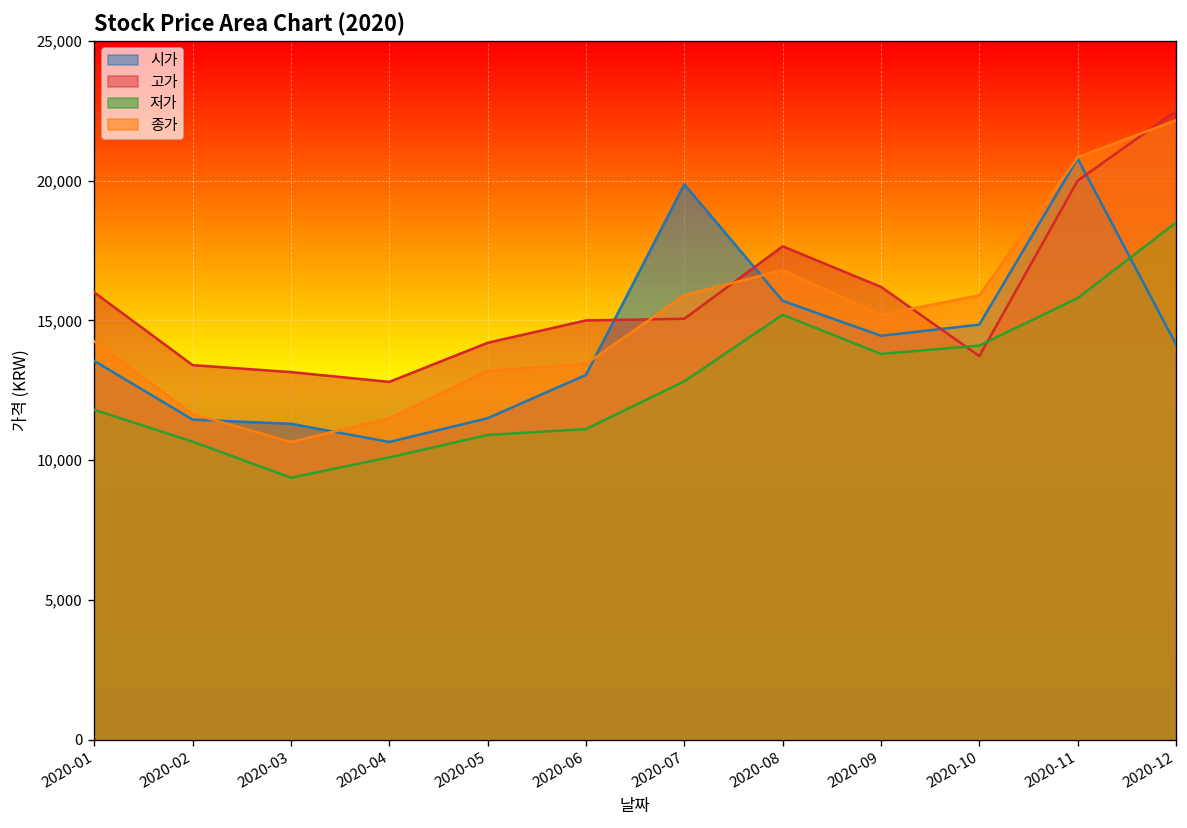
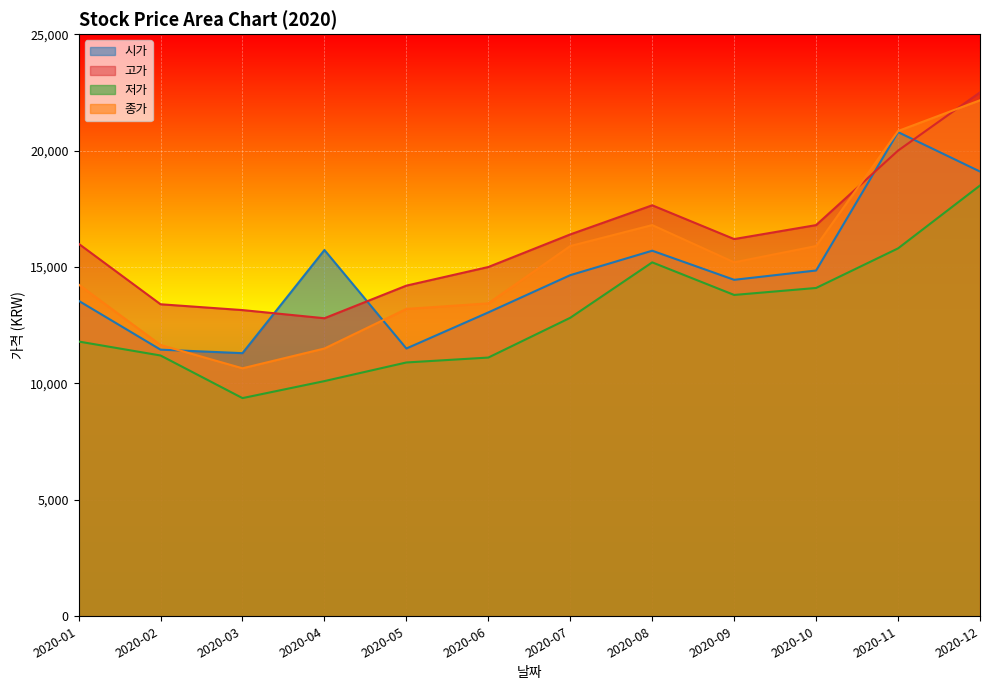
  {
    "시가": {
      "2020-01": "13,600",
      "2020-02": "11,500",
      "2020-03": "11,300",
-     "2020-04": "10,700",
+     "2020-04": "15,700",
      "2020-05": "11,500",
      "2020-06": "13,100",
-     "2020-07": "19,900",
+     "2020-07": "14,700",
      "2020-08": "15,700",
      "2020-09": "14,500",
      "2020-10": "14,900",
-     "2020-12": "14,100"
+     "2020-12": "19,100"
    },
    "고가": {
      "2020-01": "16,000",
      "2020-02": "13,400",
      "2020-03": "13,200",
      "2020-04": "12,800",
      "2020-05": "14,200",
      "2020-06": "15,000",
-     "2020-07": "15,100",
+     "2020-07": "16,400",
      "2020-08": "17,700",
      "2020-09": "16,200",
-     "2020-10": "13,700",
+     "2020-10": "16,800",
      "2020-11": "20,000",
      "2020-12": "22,500"
    },
    "저가": {
      "2020-01": "11,800",
-     "2020-02": "10,700",
+     "2020-02": "11,200",
      "2020-03": "9,400",
      "2020-04": "10,100",
      "2020-05": "10,900",
      "2020-06": "11,100",
      "2020-07": "12,800",
      "2020-08": "15,200",
      "2020-09": "13,800",
      "2020-10": "14,100",
      "2020-11": "15,800",
      "2020-12": "18,500"
    },
    "종가": {
      "2020-01": "14,300",
      "2020-02": "11,700",
      "2020-03": "10,700",
      "2020-04": "11,500",
      "2020-05": "13,200",
      "2020-06": "13,400",
      "2020-07": "15,900",
      "2020-08": "16,800",
      "2020-09": "15,200",
      "2020-10": "15,900",
      "2020-12": "22,200"
    }
  }
